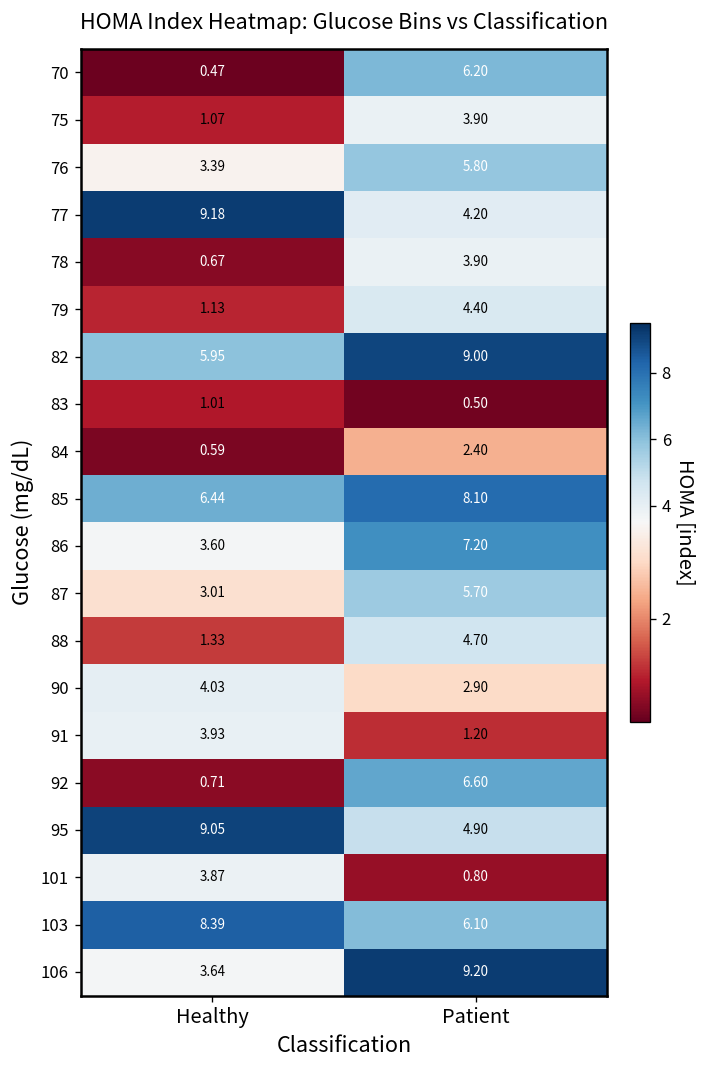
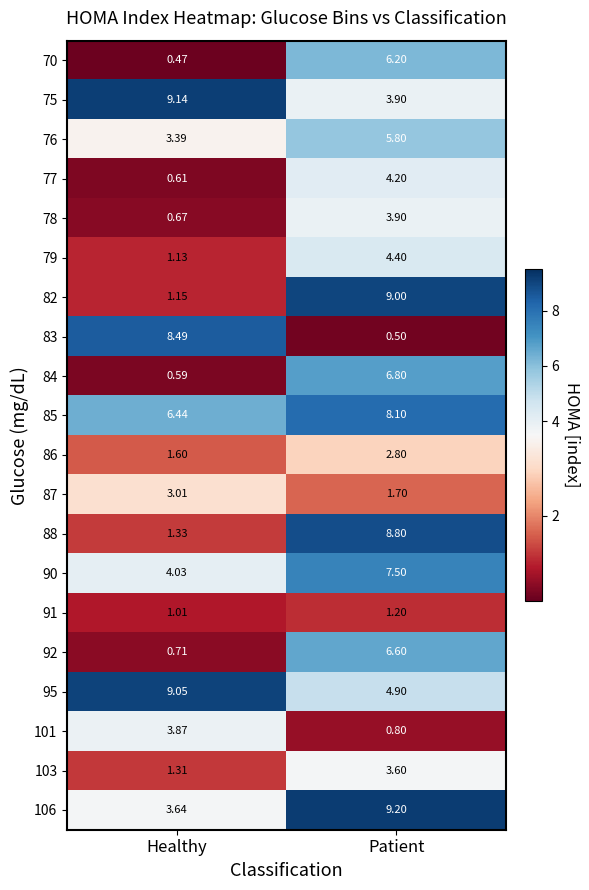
  {
    "70": {
      "Healthy": 0.47,
      "Patient": 6.20
    },
    "75": {
-     "Healthy": 1.07,
+     "Healthy": 9.14,
      "Patient": 3.90
    },
    "76": {
      "Healthy": 3.39,
      "Patient": 5.80
    },
    "77": {
-     "Healthy": 9.18,
+     "Healthy": 0.61,
      "Patient": 4.20
    },
    "78": {
      "Healthy": 0.67,
      "Patient": 3.90
    },
    "79": {
      "Healthy": 1.13,
      "Patient": 4.40
    },
    "82": {
-     "Healthy": 5.95,
+     "Healthy": 1.15,
      "Patient": 9.00
    },
    "83": {
-     "Healthy": 1.01,
+     "Healthy": 8.49,
      "Patient": 0.50
    },
    "84": {
      "Healthy": 0.59,
-     "Patient": 2.40
+     "Patient": 6.80
    },
    "85": {
      "Healthy": 6.44,
      "Patient": 8.10
    },
    "86": {
-     "Healthy": 3.60,
-     "Patient": 7.20
+     "Healthy": 1.60,
+     "Patient": 2.80
    },
    "87": {
      "Healthy": 3.01,
-     "Patient": 5.70
+     "Patient": 1.70
    },
    "88": {
      "Healthy": 1.33,
-     "Patient": 4.70
+     "Patient": 8.80
    },
    "90": {
      "Healthy": 4.03,
-     "Patient": 2.90
+     "Patient": 7.50
    },
    "91": {
-     "Healthy": 3.93,
+     "Healthy": 1.01,
      "Patient": 1.20
    },
    "92": {
      "Healthy": 0.71,
      "Patient": 6.60
    },
    "95": {
      "Healthy": 9.05,
      "Patient": 4.90
    },
    "101": {
      "Healthy": 3.87,
      "Patient": 0.80
    },
    "103": {
-     "Healthy": 8.39,
-     "Patient": 6.10
+     "Healthy": 1.31,
+     "Patient": 3.60
    },
    "106": {
      "Healthy": 3.64,
      "Patient": 9.20
    }
  }
